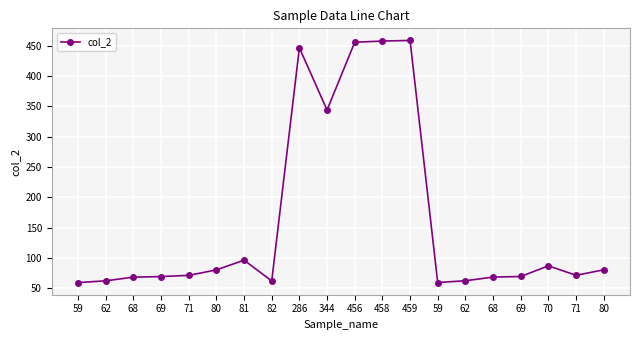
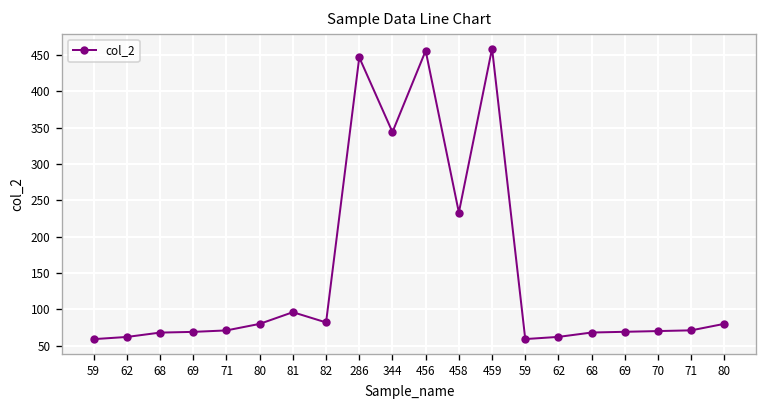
  {
    "81": 100,
-   "82": 60,
+   "82": 80,
    "286": 450,
    "344": 340,
    "456": 460,
-   "458": 460,
+   "458": 230,
    "459": 460,
-   "70": 90
+   "70": 70
  }
